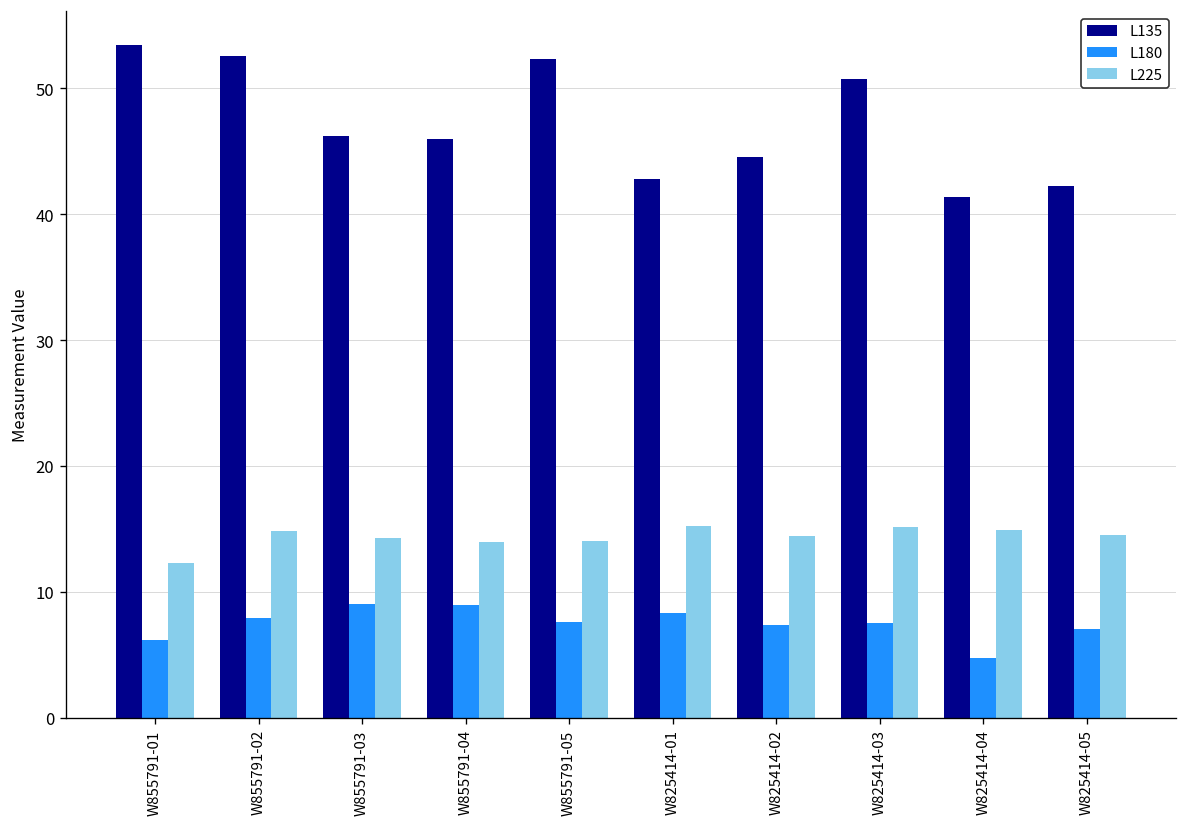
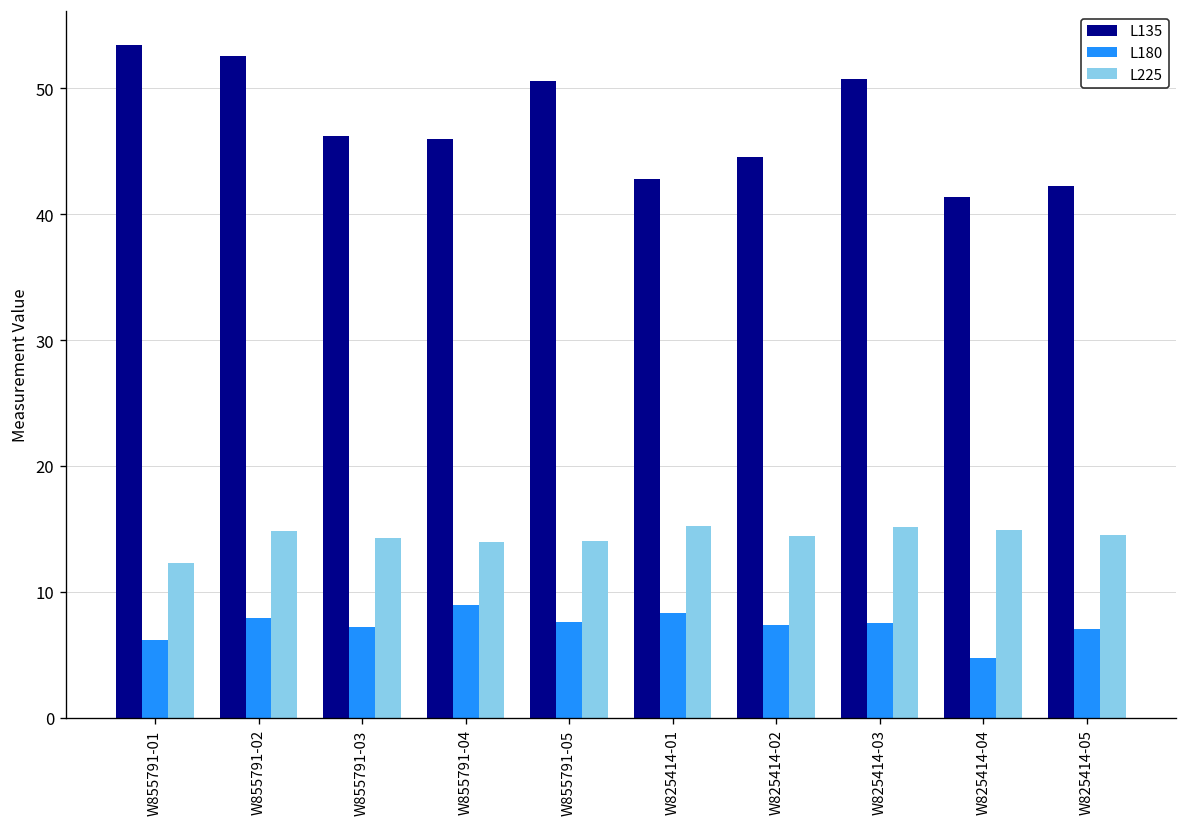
  {
    "L135": {
      "W855791-01": 53.5,
      "W855791-02": 52.5,
      "W855791-03": 46.2,
      "W855791-04": 45.9,
-     "W855791-05": 52.4,
+     "W855791-05": 50.6,
      "W825414-01": 42.8,
      "W825414-02": 44.6,
      "W825414-03": 50.7,
      "W825414-04": 41.4,
      "W825414-05": 42.2
    },
    "L180": {
      "W855791-01": 6.2,
      "W855791-02": 7.9,
-     "W855791-03": 9.0,
+     "W855791-03": 7.2,
      "W855791-04": 9.0,
      "W855791-05": 7.6,
      "W825414-01": 8.3,
      "W825414-02": 7.4,
      "W825414-03": 7.5,
      "W825414-04": 4.8,
      "W825414-05": 7.1
    },
    "L225": {
      "W855791-01": 12.3,
      "W855791-02": 14.8,
      "W855791-03": 14.3,
      "W855791-04": 13.9,
      "W855791-05": 14.0,
      "W825414-01": 15.3,
      "W825414-02": 14.5,
      "W825414-03": 15.2,
      "W825414-04": 14.9,
      "W825414-05": 14.5
    }
  }
